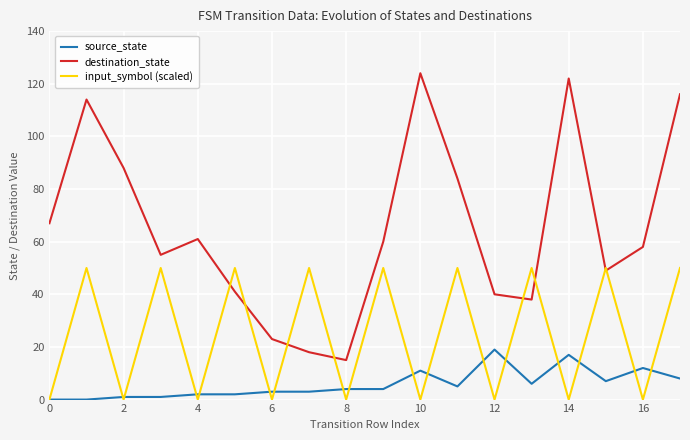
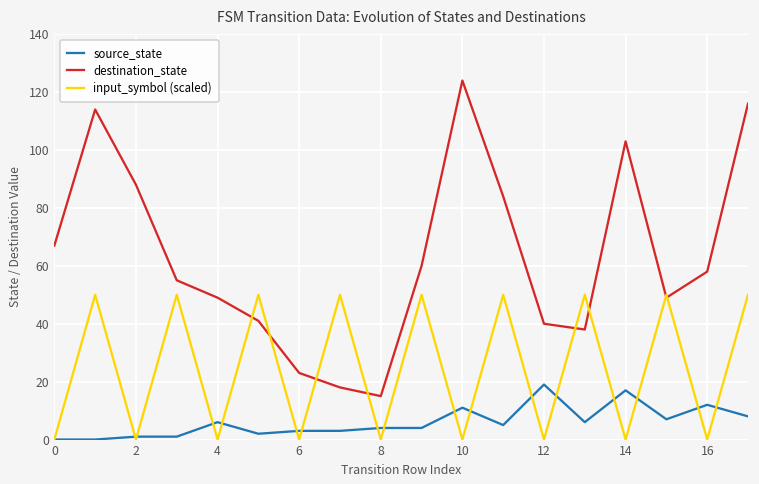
  {
    "source_state": {
      "2": 1,
-     "4": 2,
+     "4": 6,
      "6": 3,
      "8": 4,
      "10": 11,
      "12": 19,
      "14": 17,
      "16": 12
    },
    "destination_state": {
      "0": 67,
      "2": 88,
-     "4": 61,
+     "4": 49,
      "6": 23,
      "8": 15,
      "10": 124,
      "12": 40,
-     "14": 122,
+     "14": 103,
      "16": 58
    },
    "input_symbol (scaled)": {
      "2": 0,
      "4": 0,
      "6": 0,
      "8": 0,
      "10": 0,
      "12": 0,
      "14": 0,
      "16": 0
    }
  }
